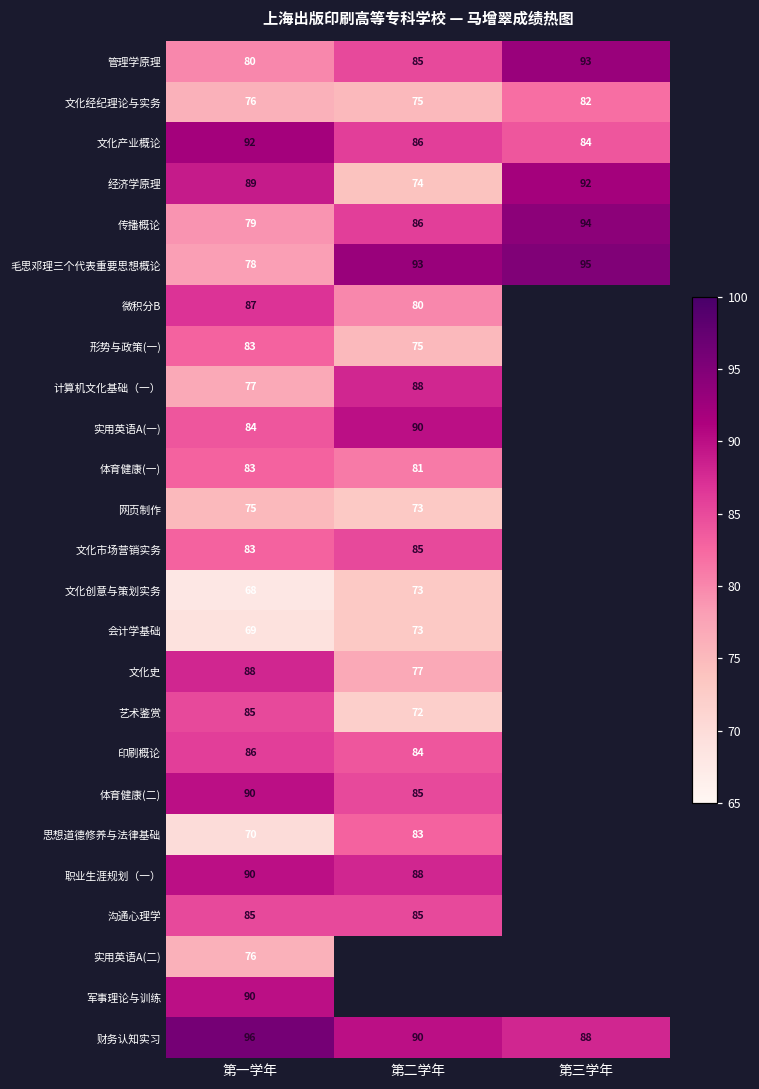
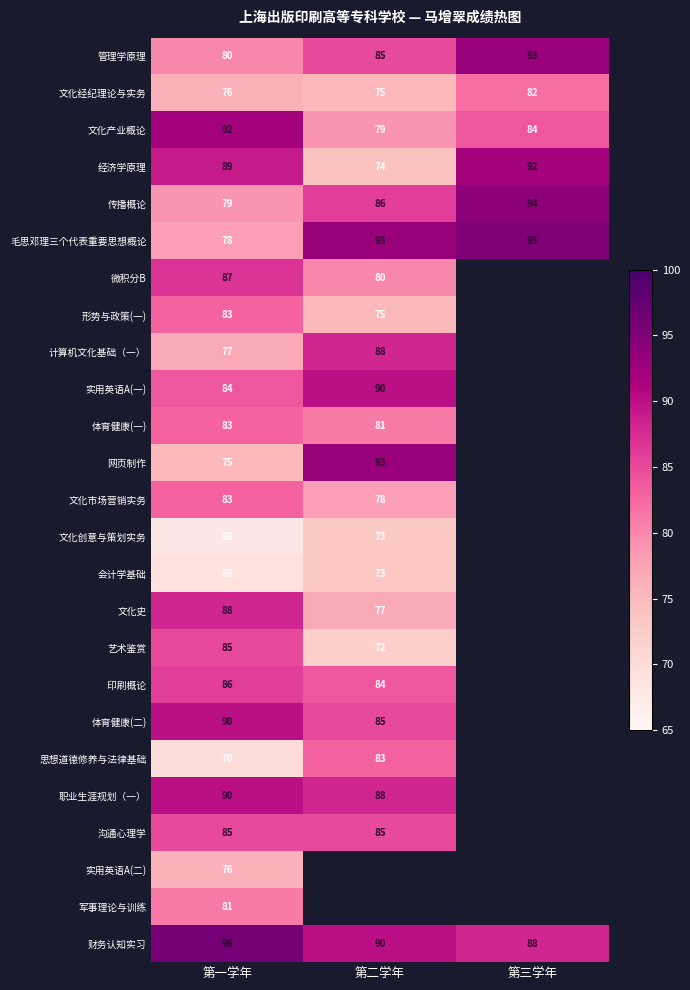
  {
    "管理学原理": {
      "第一学年": 80,
      "第二学年": 85,
      "第三学年": 93
    },
    "文化经纪理论与实务": {
      "第一学年": 76,
      "第二学年": 75,
      "第三学年": 82
    },
    "文化产业概论": {
      "第一学年": 92,
-     "第二学年": 86,
+     "第二学年": 79,
      "第三学年": 84
    },
    "经济学原理": {
      "第一学年": 89,
      "第二学年": 74,
      "第三学年": 92
    },
    "传播概论": {
      "第一学年": 79,
      "第二学年": 86,
      "第三学年": 94
    },
    "毛思邓理三个代表重要思想概论": {
      "第一学年": 78,
      "第二学年": 93,
      "第三学年": 95
    },
    "微积分B": {
      "第一学年": 87,
      "第二学年": 80
    },
    "形势与政策(一)": {
      "第一学年": 83,
      "第二学年": 75
    },
    "计算机文化基础（一）": {
      "第一学年": 77,
      "第二学年": 88
    },
    "实用英语A(一)": {
      "第一学年": 84,
      "第二学年": 90
    },
    "体育健康(一)": {
      "第一学年": 83,
      "第二学年": 81
    },
    "网页制作": {
      "第一学年": 75,
-     "第二学年": 73
+     "第二学年": 93
    },
    "文化市场营销实务": {
      "第一学年": 83,
-     "第二学年": 85
+     "第二学年": 78
    },
    "文化创意与策划实务": {
      "第二学年": 73
    },
    "会计学基础": {
      "第二学年": 73
    },
    "文化史": {
      "第一学年": 88,
      "第二学年": 77
    },
    "艺术鉴赏": {
      "第一学年": 85,
      "第二学年": 72
    },
    "印刷概论": {
      "第一学年": 86,
      "第二学年": 84
    },
    "体育健康(二)": {
      "第一学年": 90,
      "第二学年": 85
    },
    "思想道德修养与法律基础": {
      "第二学年": 83
    },
    "职业生涯规划（一）": {
      "第一学年": 90,
      "第二学年": 88
    },
    "沟通心理学": {
      "第一学年": 85,
      "第二学年": 85
    },
    "实用英语A(二)": {
      "第一学年": 76
    },
    "军事理论与训练": {
-     "第一学年": 90
+     "第一学年": 81
    },
    "财务认知实习": {
      "第一学年": 96,
      "第二学年": 90,
      "第三学年": 88
    }
  }
